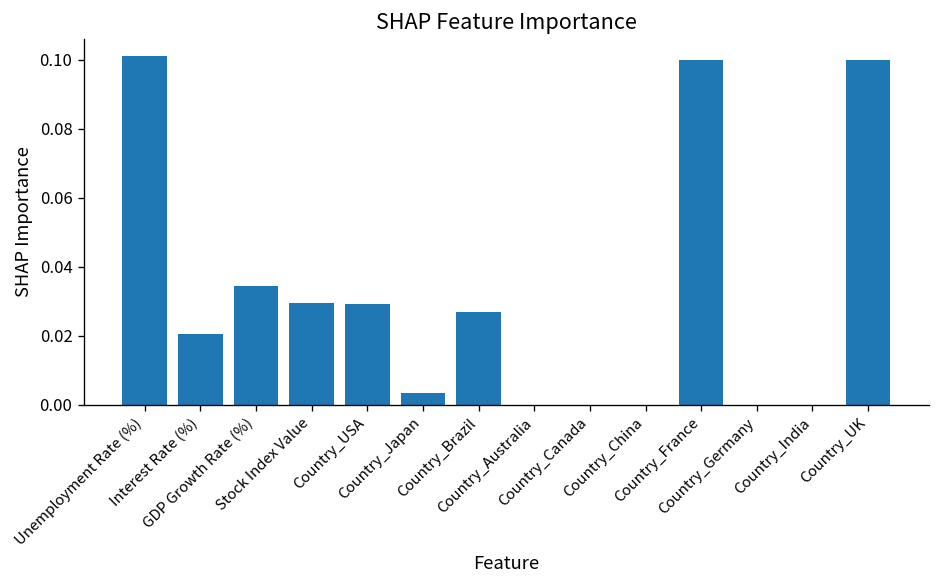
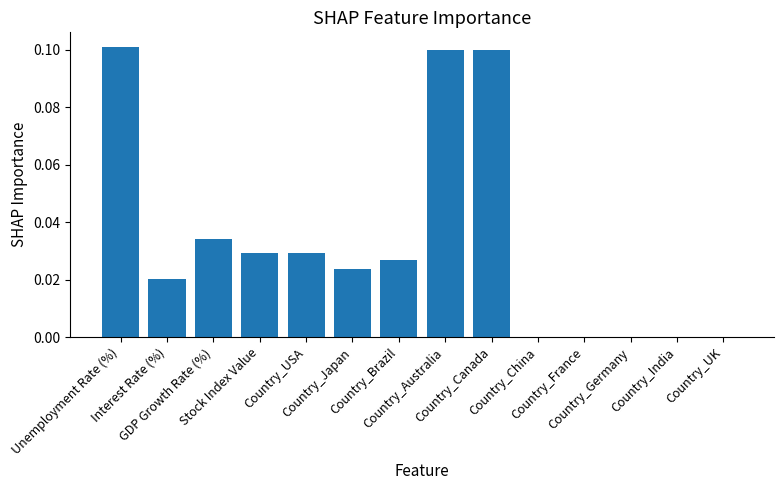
  {
    "Unemployment Rate (%)": 0.101,
    "Interest Rate (%)": 0.020,
    "GDP Growth Rate (%)": 0.034,
    "Stock Index Value": 0.029,
    "Country_USA": 0.029,
-   "Country_Japan": 0.003,
+   "Country_Japan": 0.024,
    "Country_Brazil": 0.027,
-   "Country_Australia": 0.0,
-   "Country_Canada": 0.0,
+   "Country_Australia": 0.1,
+   "Country_Canada": 0.1,
    "Country_China": 0.000,
-   "Country_France": 0.1,
+   "Country_France": 0.0,
    "Country_Germany": 0.000,
    "Country_India": 0.000,
-   "Country_UK": 0.1
+   "Country_UK": 0.0
  }
